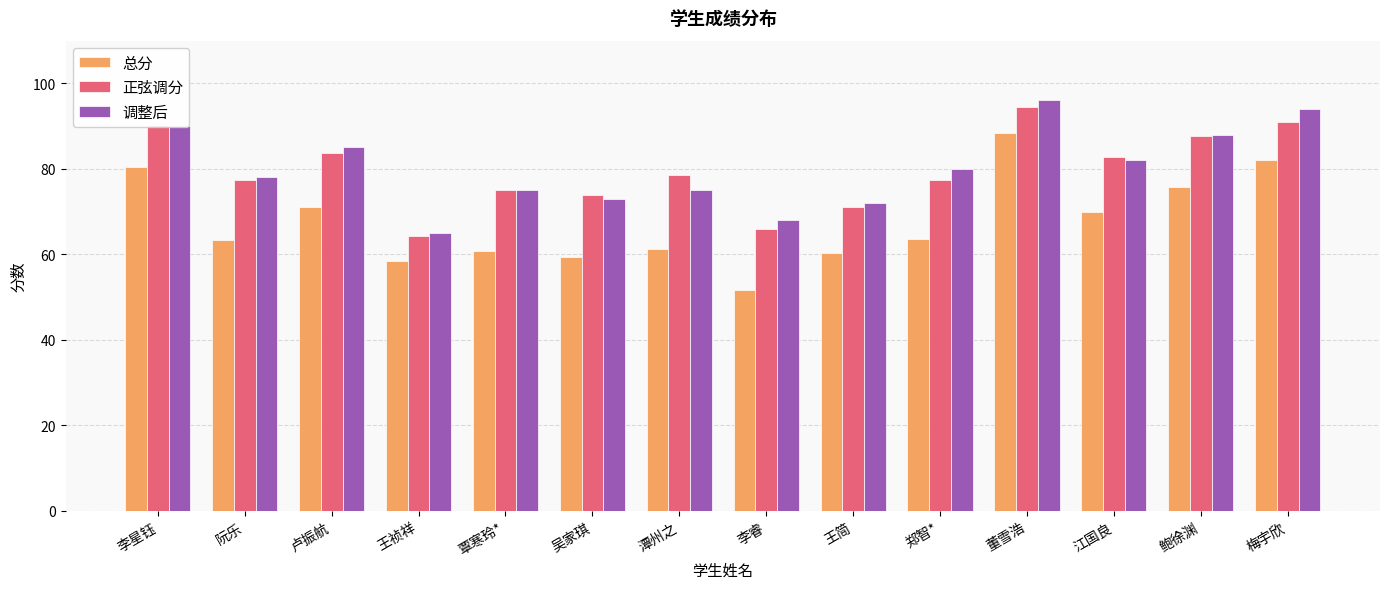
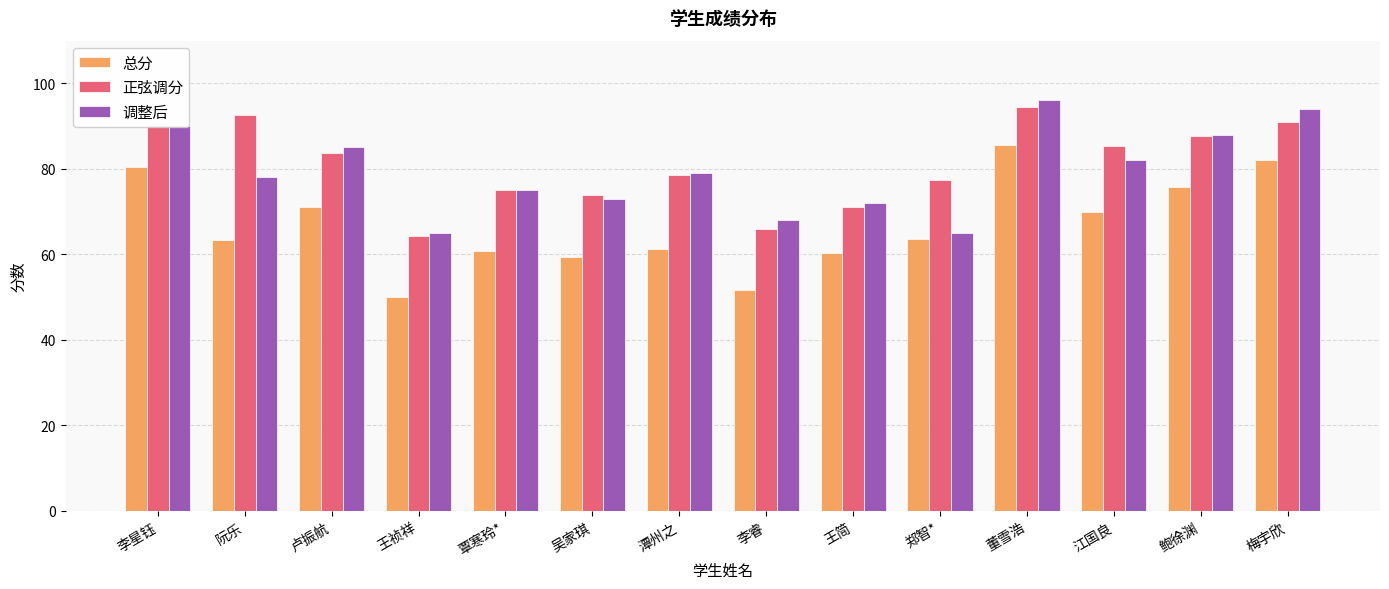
  {
    "总分": {
      "李星钰": 80,
      "阮乐": 63,
      "卢振航": 71,
-     "王祯祥": 58,
+     "王祯祥": 50,
      "覃寒玲*": 61,
      "吴家琪": 59,
      "潭州之": 61,
      "李睿": 52,
      "王简": 60,
      "郑智*": 63,
-     "董雪浩": 88,
+     "董雪浩": 86,
      "江国良": 70,
      "鲍徐渊": 76,
      "梅宇欣": 82
    },
    "正弦调分": {
-     "阮乐": 77,
+     "阮乐": 93,
      "卢振航": 84,
      "王祯祥": 64,
      "覃寒玲*": 75,
      "吴家琪": 74,
      "潭州之": 78,
      "李睿": 66,
      "王简": 71,
      "郑智*": 77,
      "董雪浩": 94,
-     "江国良": 83,
+     "江国良": 85,
      "鲍徐渊": 88,
      "梅宇欣": 91
    },
    "调整后": {
      "阮乐": 78,
      "卢振航": 85,
      "王祯祥": 65,
      "覃寒玲*": 75,
      "吴家琪": 73,
-     "潭州之": 75,
+     "潭州之": 79,
      "李睿": 68,
      "王简": 72,
-     "郑智*": 80,
+     "郑智*": 65,
      "董雪浩": 96,
      "江国良": 82,
      "鲍徐渊": 88,
      "梅宇欣": 94
    }
  }
